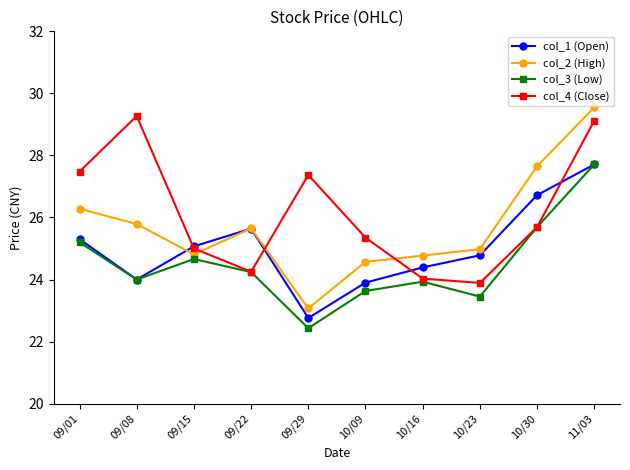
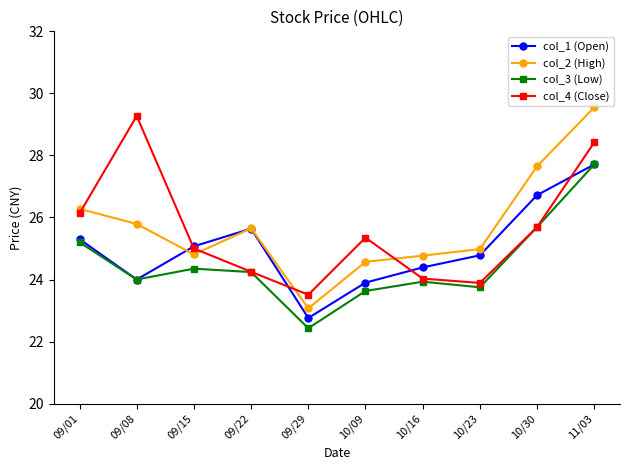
  {
    "col_1 (Open)": {
      "09/01": 25.3,
      "09/29": 22.8,
      "10/09": 23.9,
      "10/16": 24.4,
      "10/23": 24.8,
      "10/30": 26.7
    },
    "col_2 (High)": {
      "09/01": 26.3,
      "09/08": 25.8,
      "09/15": 24.8,
      "09/29": 23.1,
      "10/09": 24.6,
      "10/16": 24.8,
      "10/23": 25.0,
      "10/30": 27.7,
      "11/03": 29.6
    },
    "col_3 (Low)": {
      "09/01": 25.2,
-     "09/15": 24.7,
+     "09/15": 24.4,
      "09/29": 22.4,
      "10/09": 23.6,
      "10/16": 23.9,
-     "10/23": 23.5
+     "10/23": 23.8
    },
    "col_4 (Close)": {
-     "09/01": 27.5,
+     "09/01": 26.1,
      "09/08": 29.3,
-     "09/29": 27.4,
+     "09/29": 23.5,
      "10/09": 25.4,
      "10/16": 24.0,
      "10/23": 23.9,
-     "11/03": 29.1
+     "11/03": 28.4
    }
  }
